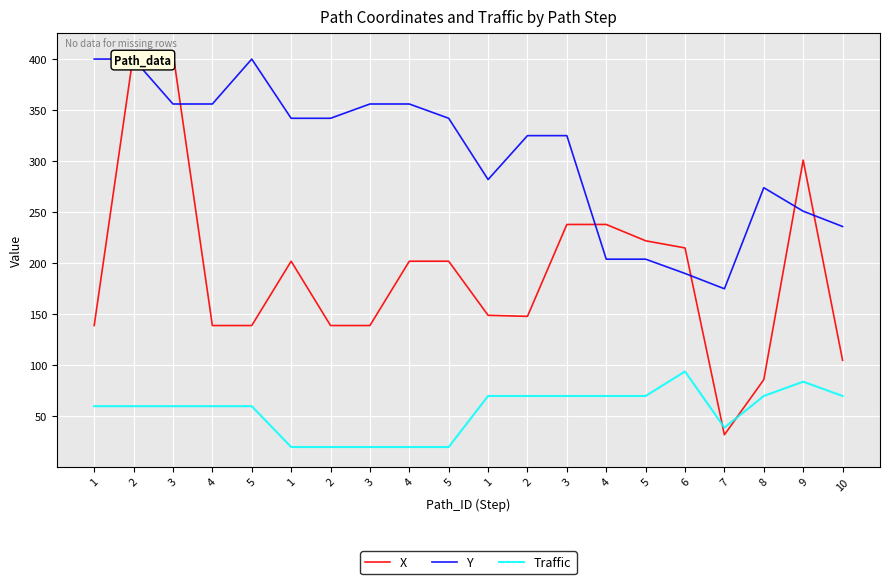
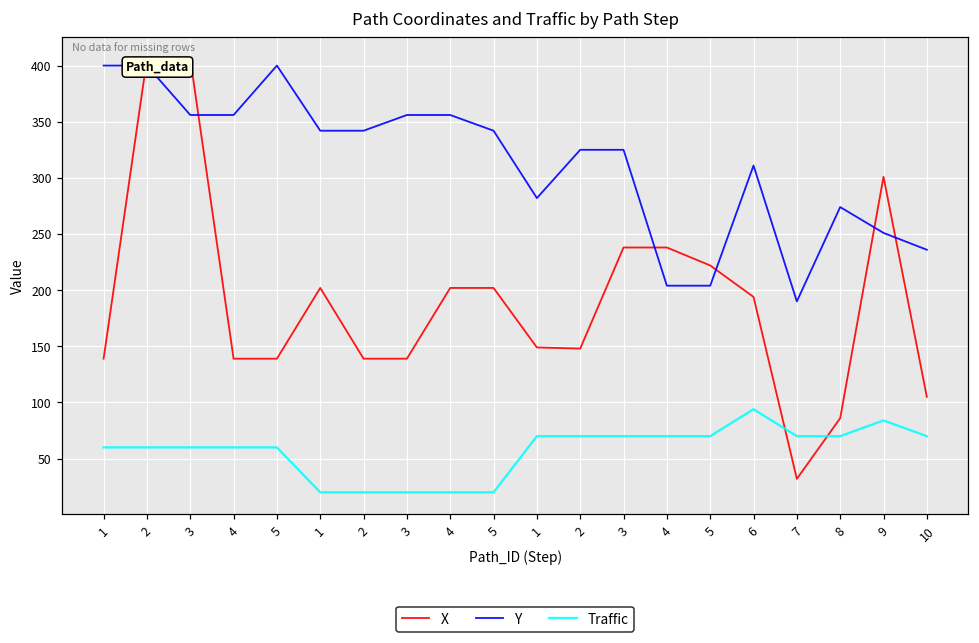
  {
    "X": {
-     "6": 215,
+     "6": 194,
      "7": 32,
      "8": 86,
      "9": 301,
      "10": 105
    },
    "Y": {
-     "6": 190,
-     "7": 175,
+     "6": 311,
+     "7": 190,
      "8": 274,
      "9": 251,
      "10": 236
    },
    "Traffic": {
      "6": 94,
-     "7": 39,
+     "7": 70,
      "8": 70,
      "9": 84,
      "10": 70
    }
  }
